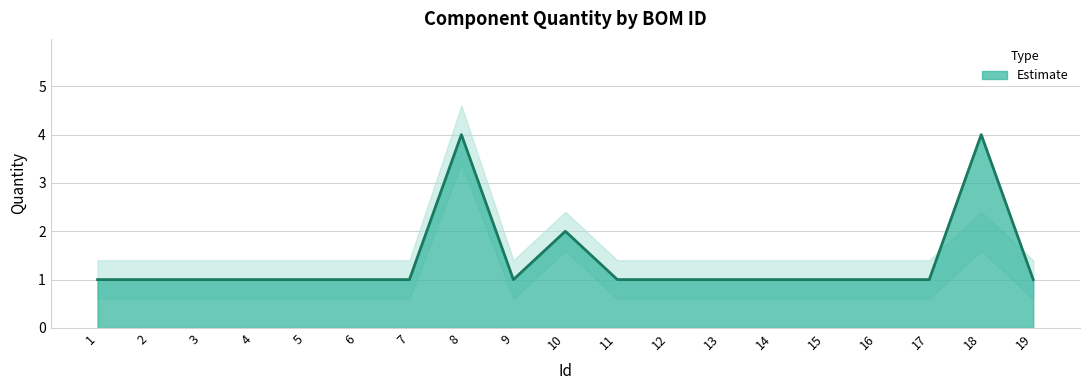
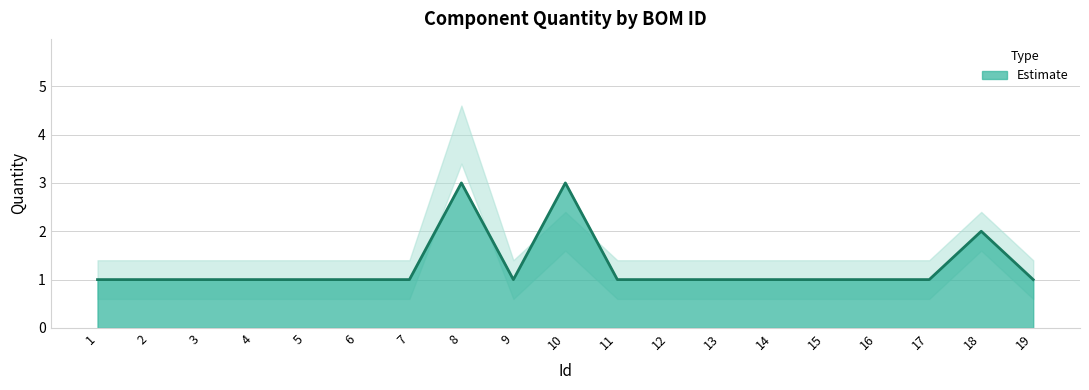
  {
    "Estimate": {
      "1": 1,
      "2": 1,
      "3": 1,
      "4": 1,
      "5": 1,
      "6": 1,
      "7": 1,
-     "8": 4,
+     "8": 3,
      "9": 1,
-     "10": 2,
+     "10": 3,
      "11": 1,
      "12": 1,
      "13": 1,
      "14": 1,
      "15": 1,
      "16": 1,
      "17": 1,
-     "18": 4,
+     "18": 2,
      "19": 1
    }
  }
